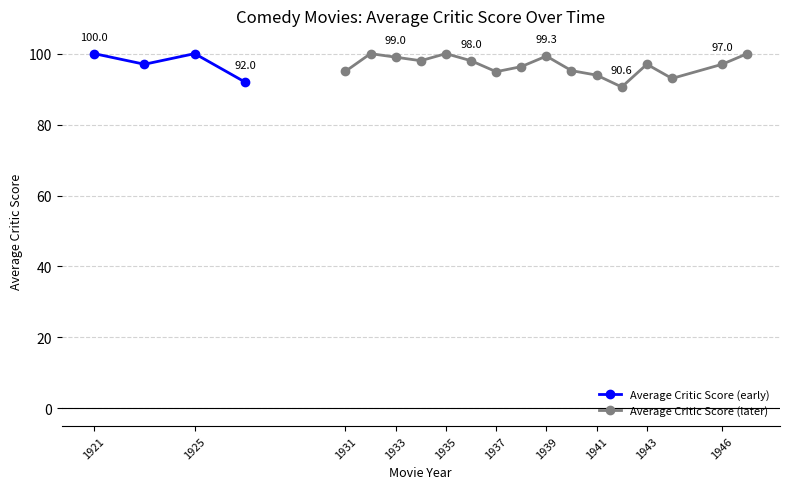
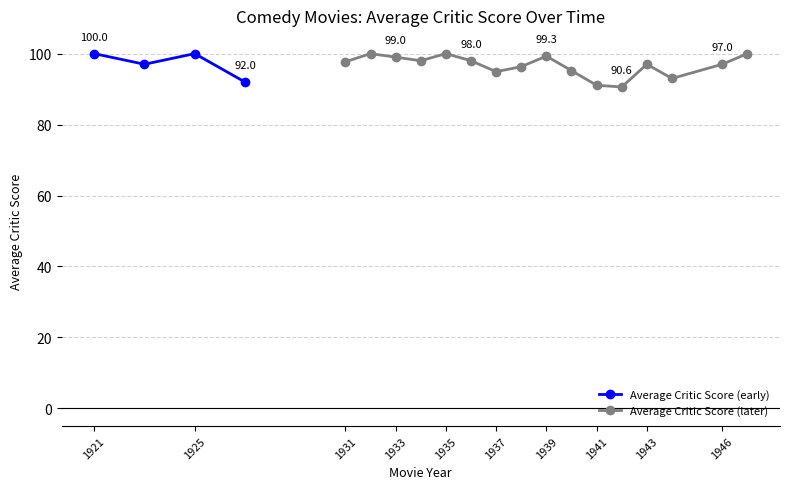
  {
    "Average Critic Score (early)": {
      "1921": 100.0
    },
    "Average Critic Score (later)": {
-     "1931": 95,
+     "1931": 98,
      "1935": 100,
      "1937": 95,
-     "1941": 94,
+     "1941": 91,
      "1943": 97
    }
  }
